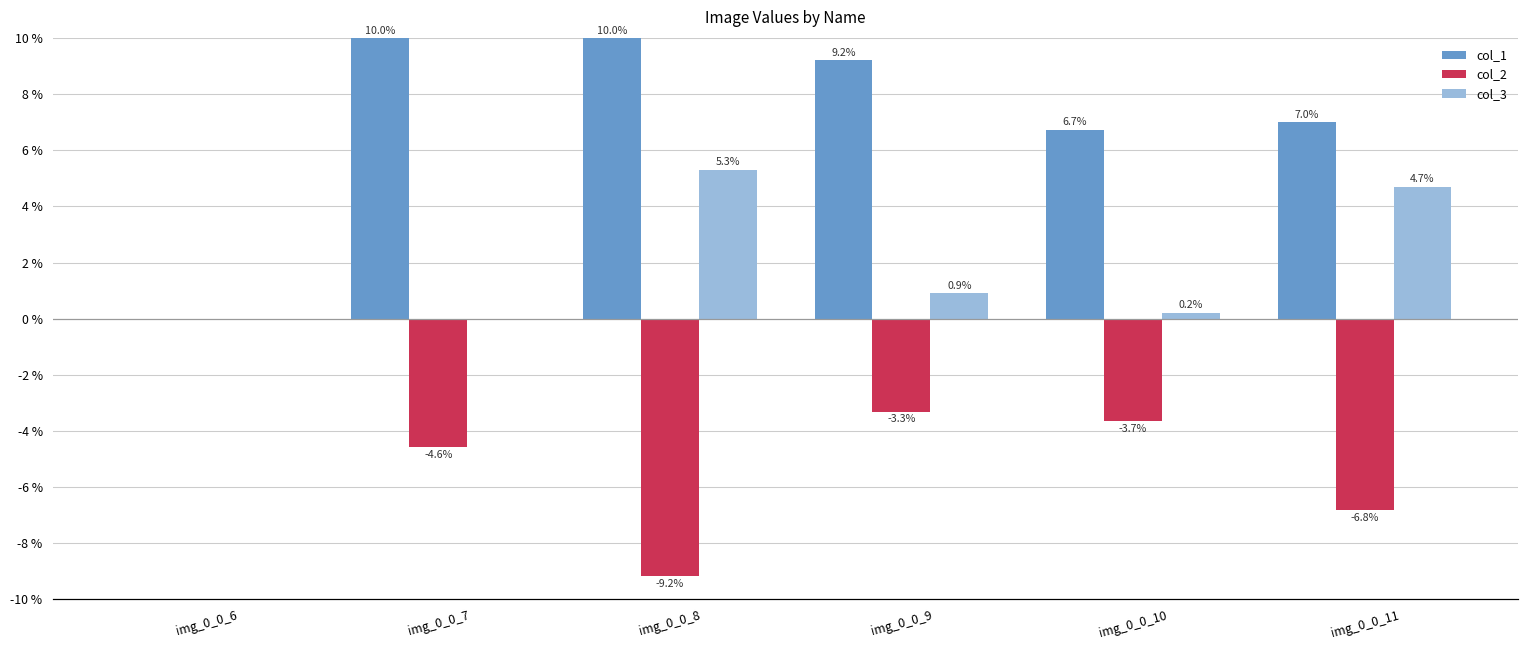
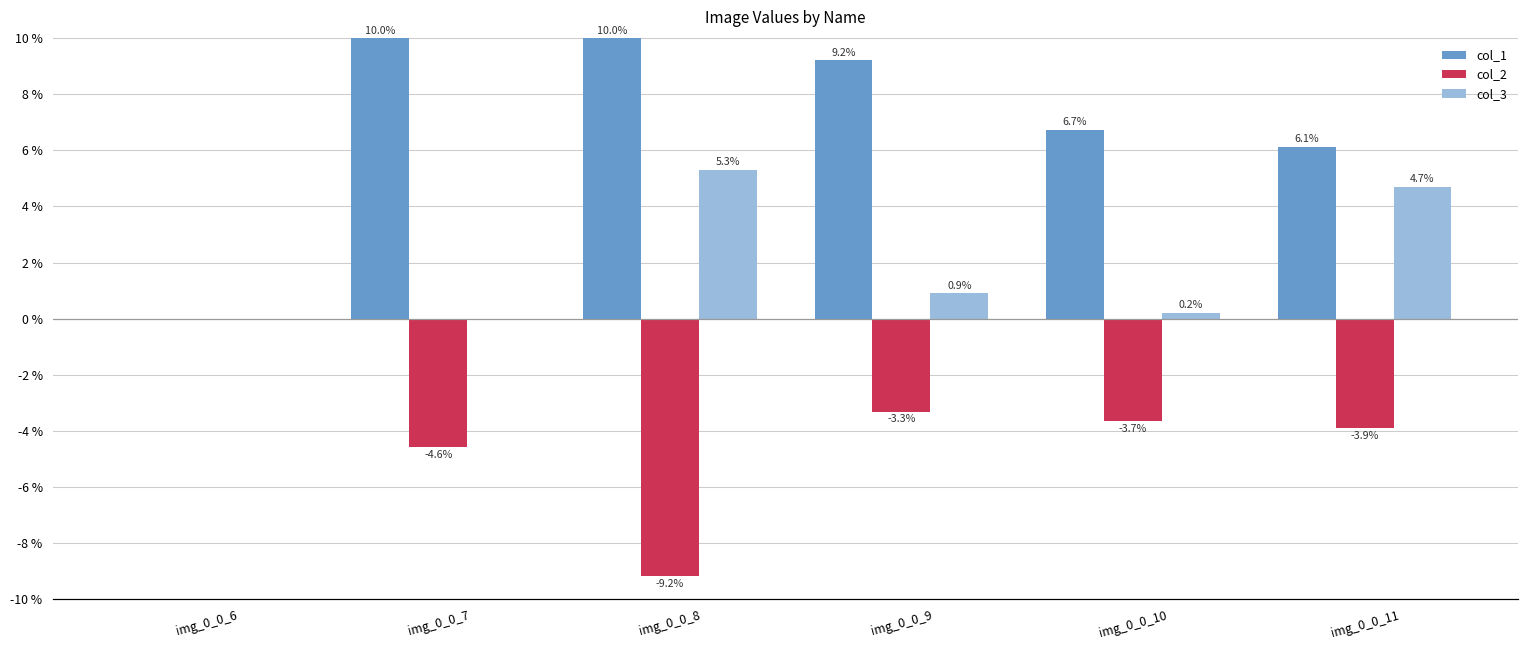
  {
    "col_1": {
      "img_0_0_7": "10.0%",
      "img_0_0_8": "10.0%",
      "img_0_0_9": "9.2%",
      "img_0_0_10": "6.7%",
-     "img_0_0_11": "7.0%"
+     "img_0_0_11": "6.1%"
    },
    "col_2": {
      "img_0_0_7": "-4.6%",
      "img_0_0_8": "-9.2%",
      "img_0_0_9": "-3.3%",
      "img_0_0_10": "-3.7%",
-     "img_0_0_11": "-6.8%"
+     "img_0_0_11": "-3.9%"
    },
    "col_3": {
      "img_0_0_8": "5.3%",
      "img_0_0_9": "0.9%",
      "img_0_0_10": "0.2%",
      "img_0_0_11": "4.7%"
    }
  }
